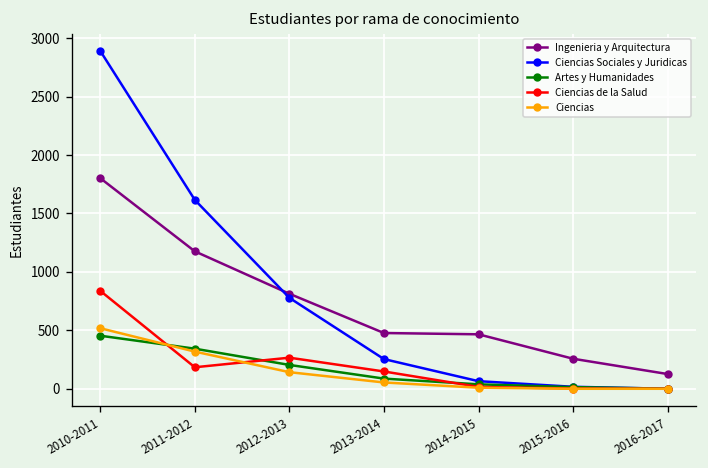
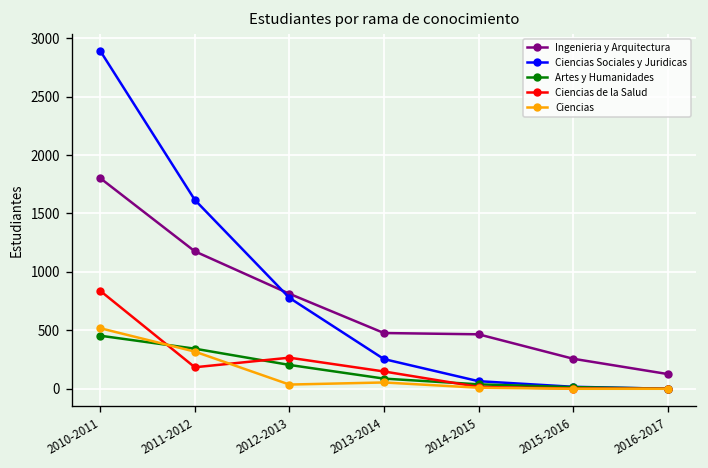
  {
    "Ingenieria y Arquitectura": {
      "2010-2011": 1800,
      "2011-2012": 1200,
      "2012-2013": 800,
      "2013-2014": 500,
      "2014-2015": 500,
      "2015-2016": 300,
      "2016-2017": 100
    },
    "Ciencias Sociales y Juridicas": {
      "2010-2011": 2900,
      "2011-2012": 1600,
      "2012-2013": 800,
      "2013-2014": 300,
      "2014-2015": 100
    },
    "Artes y Humanidades": {
      "2010-2011": 500,
      "2012-2013": 200,
      "2013-2014": 100
    },
    "Ciencias de la Salud": {
      "2010-2011": 800,
      "2011-2012": 200,
      "2012-2013": 300,
      "2013-2014": 100
    },
    "Ciencias": {
      "2010-2011": 500,
-     "2012-2013": 100,
+     "2012-2013": 0,
      "2013-2014": 100
    }
  }
